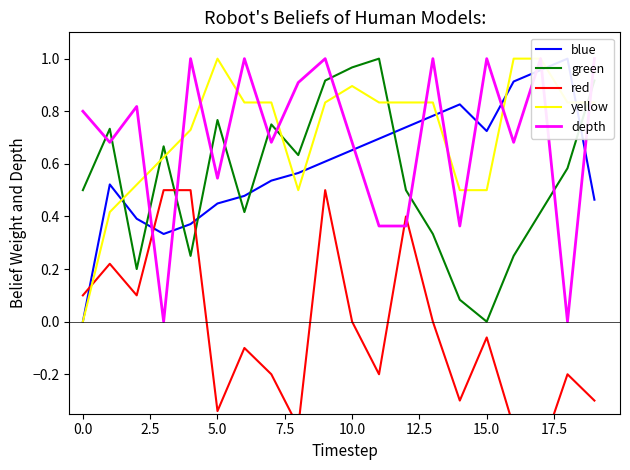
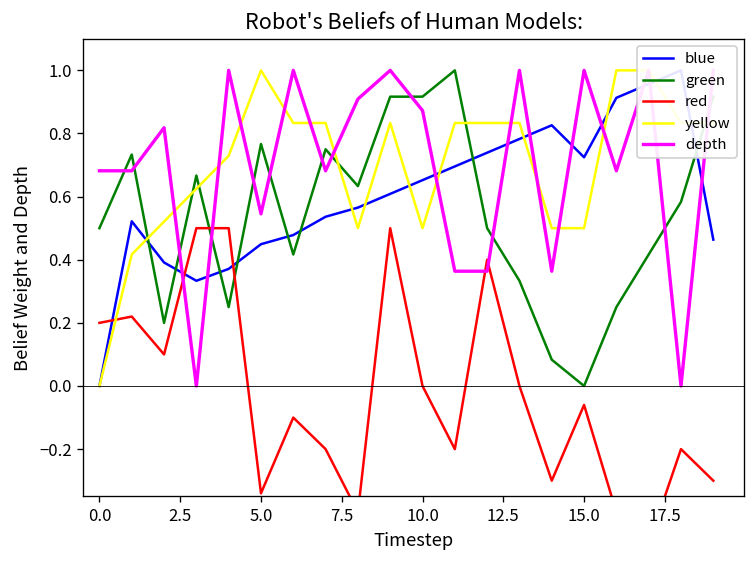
  {
    "blue": {
      "5.0": 0.45,
      "10.0": 0.65,
      "15.0": 0.72
    },
    "green": {
      "0.0": 0.50,
      "5.0": 0.77,
-     "10.0": 0.97,
+     "10.0": 0.92,
      "15.0": 0.00
    },
    "red": {
-     "0.0": 0.10,
+     "0.0": 0.20,
      "5.0": -0.34,
      "10.0": 0.00,
      "15.0": -0.06
    },
    "yellow": {
      "5.0": 1.00,
-     "10.0": 0.90,
+     "10.0": 0.50,
      "15.0": 0.50
    },
    "depth": {
-     "0.0": 0.80,
+     "0.0": 0.68,
      "5.0": 0.55,
-     "10.0": 0.68,
+     "10.0": 0.87,
      "15.0": 1.00
    }
  }
